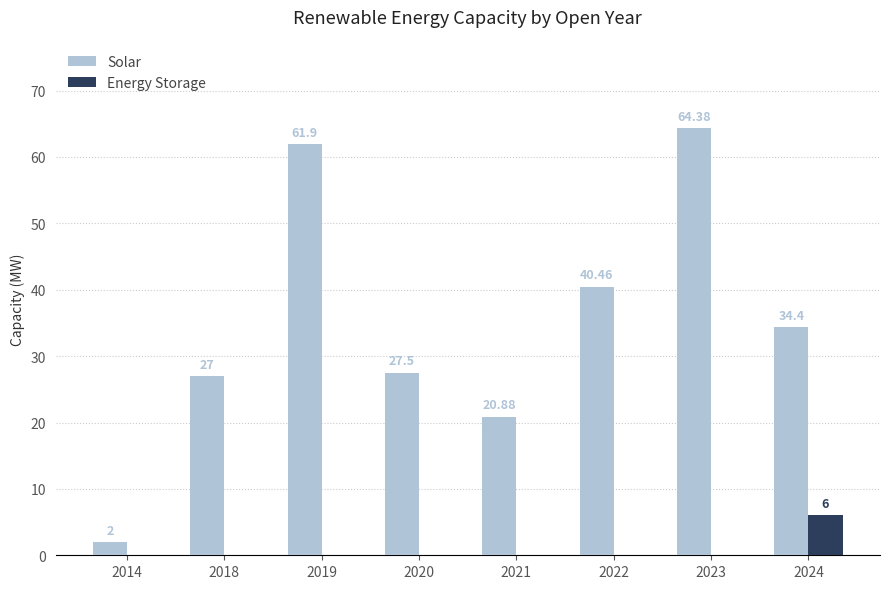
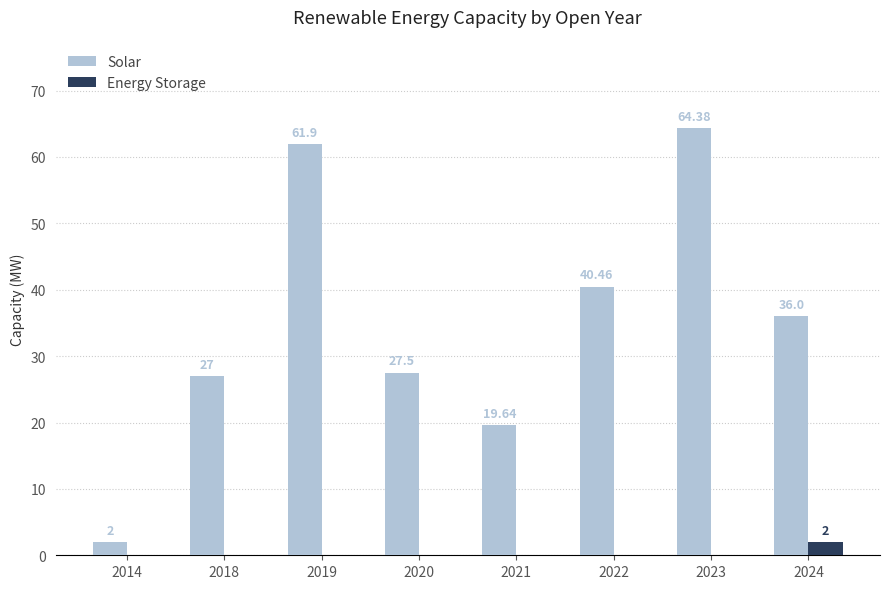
  {
    "Solar": {
      "2014": 2,
      "2018": 27,
      "2019": 61.9,
      "2020": 27.5,
-     "2021": 20.88,
+     "2021": 19.64,
      "2022": 40.46,
      "2023": 64.38,
-     "2024": 34.4
+     "2024": 36.0
    },
    "Energy Storage": {
-     "2024": 6
+     "2024": 2
    }
  }
